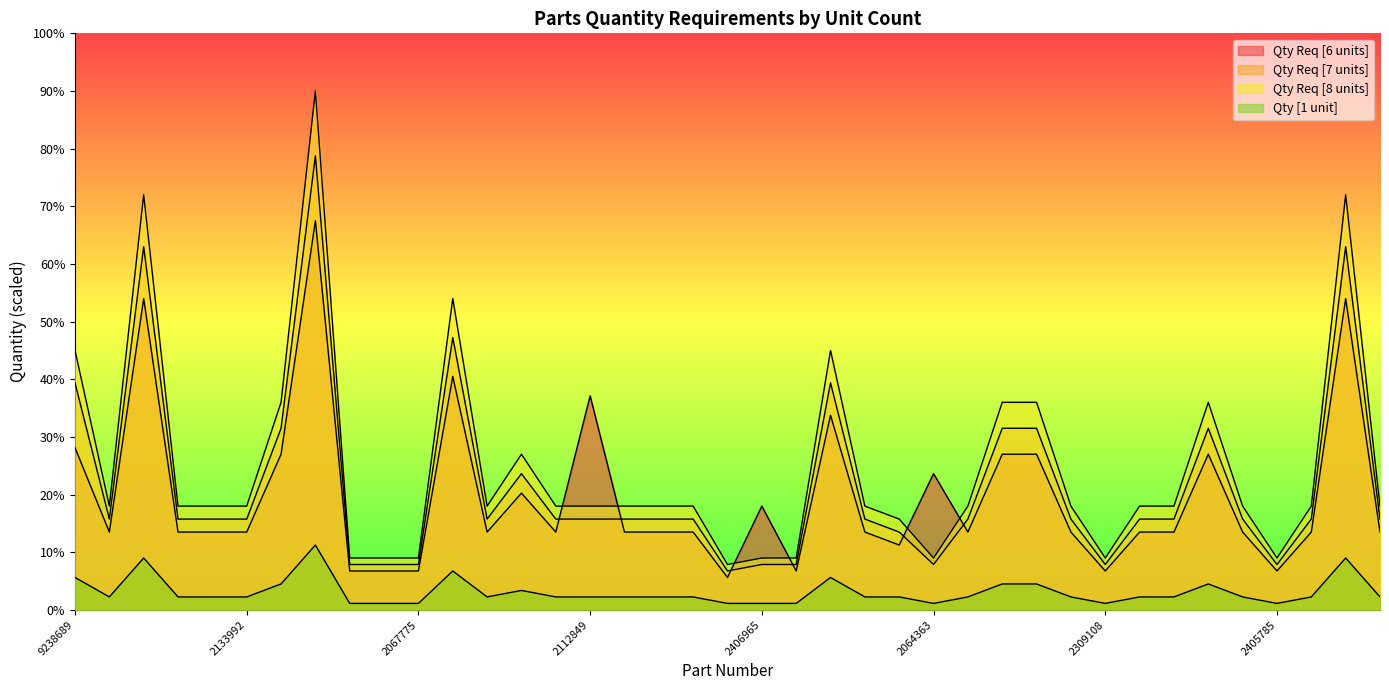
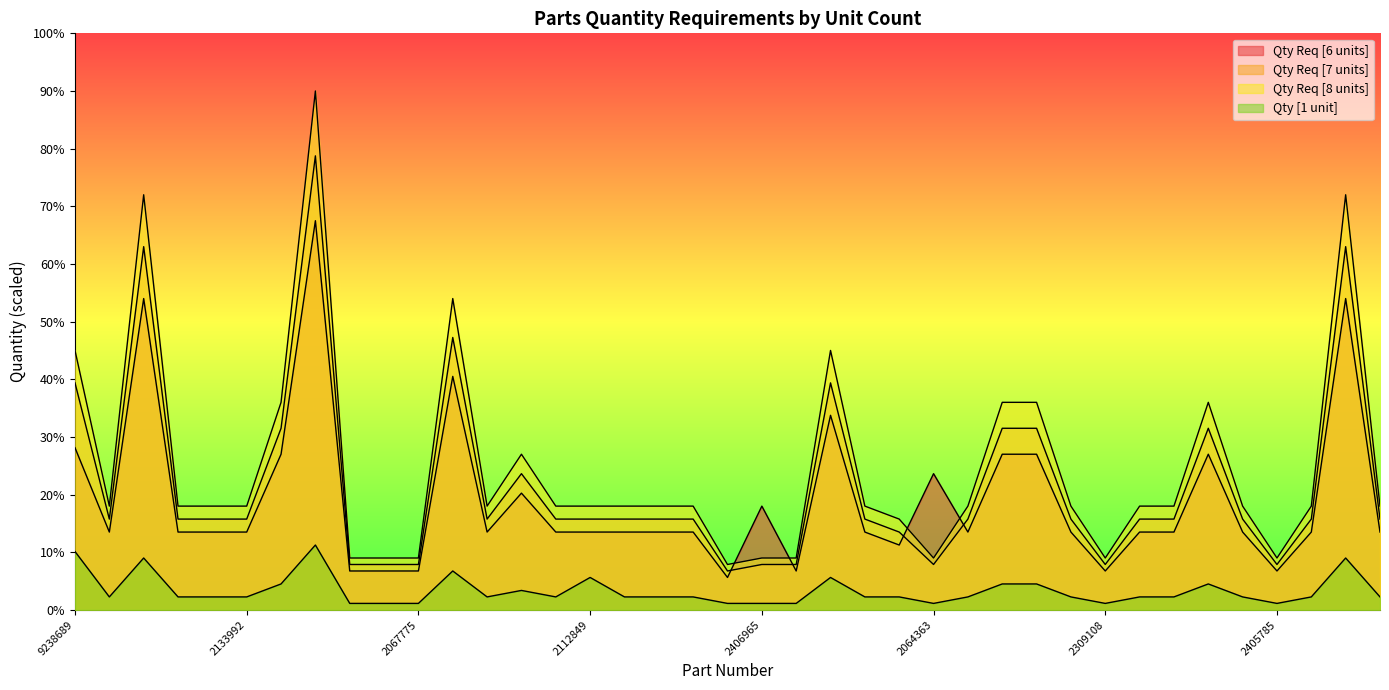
  {
    "Qty Req [6 units]": {
      "9238689": "28%",
      "2133992": "14%",
      "2067775": "7%",
-     "2112849": "37%",
+     "2112849": "14%",
      "2406965": "18%",
      "2064363": "24%",
      "2309108": "7%",
      "2405785": "7%"
    },
    "Qty [1 unit]": {
-     "9238689": "6%",
+     "9238689": "10%",
      "2133992": "2%",
      "2067775": "1%",
-     "2112849": "2%",
+     "2112849": "6%",
      "2406965": "1%",
      "2064363": "1%",
      "2309108": "1%",
      "2405785": "1%"
    }
  }
